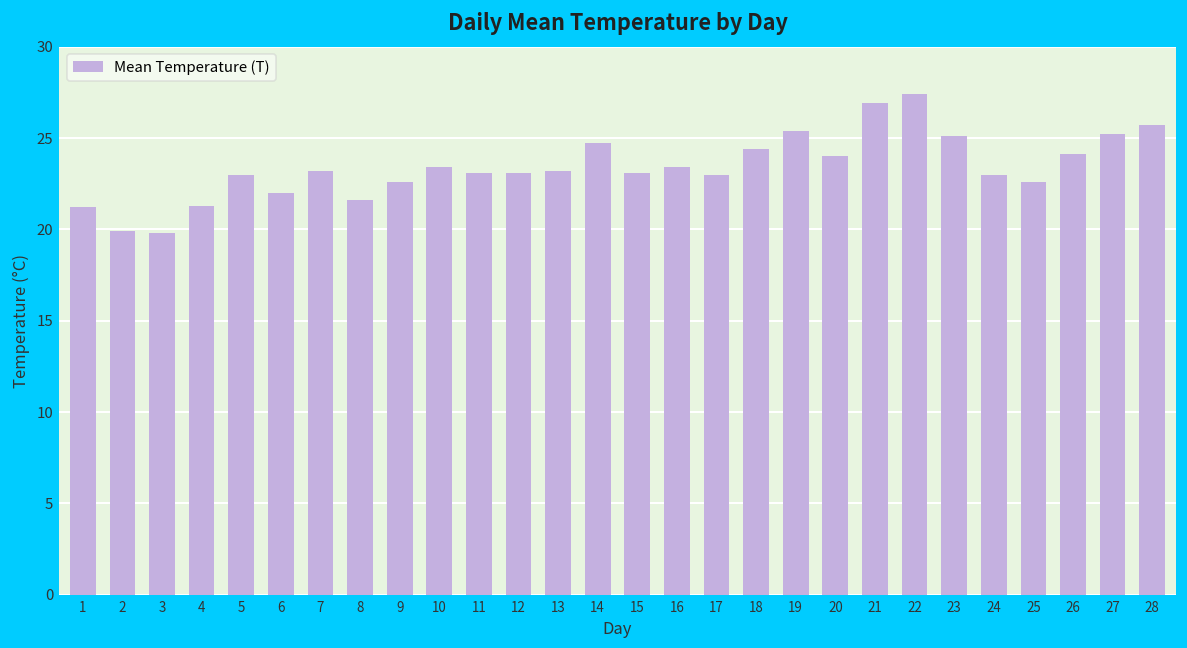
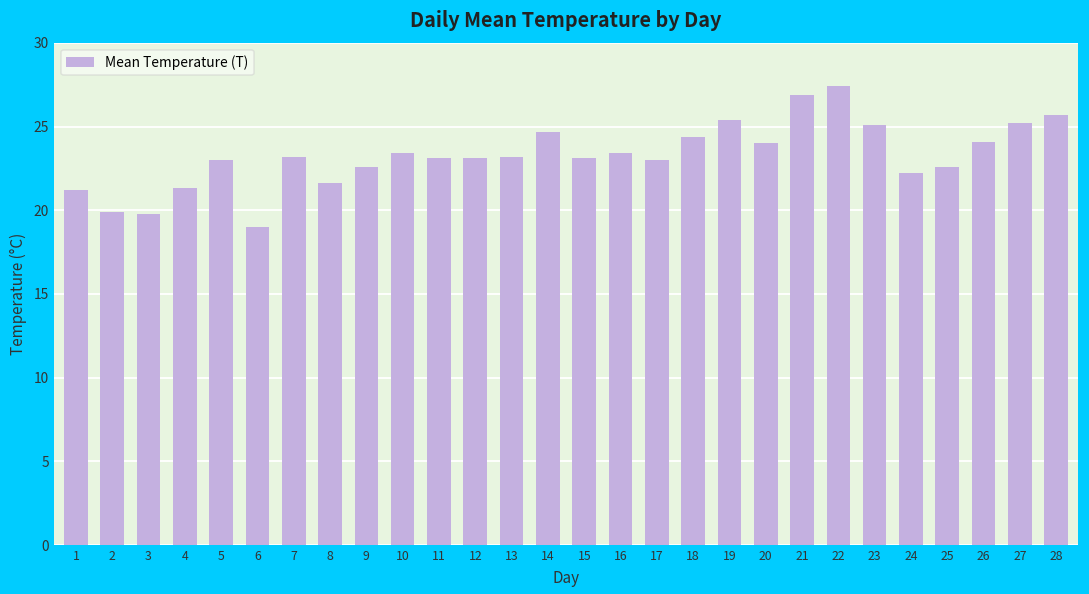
  {
    "1": 21.2,
    "2": 19.9,
    "3": 19.8,
    "4": 21.3,
    "5": 23.0,
-   "6": 22,
+   "6": 19,
    "7": 23.2,
    "8": 21.6,
    "9": 22.6,
    "10": 23.4,
    "11": 23.1,
    "12": 23.1,
    "13": 23.2,
    "14": 24.7,
    "15": 23.1,
    "16": 23.4,
    "17": 23.0,
    "18": 24.4,
    "19": 25.4,
    "20": 24.0,
    "21": 26.9,
    "22": 27.4,
    "23": 25.1,
-   "24": 23.0,
+   "24": 22.2,
    "25": 22.6,
    "26": 24.1,
    "27": 25.2,
    "28": 25.7
  }
